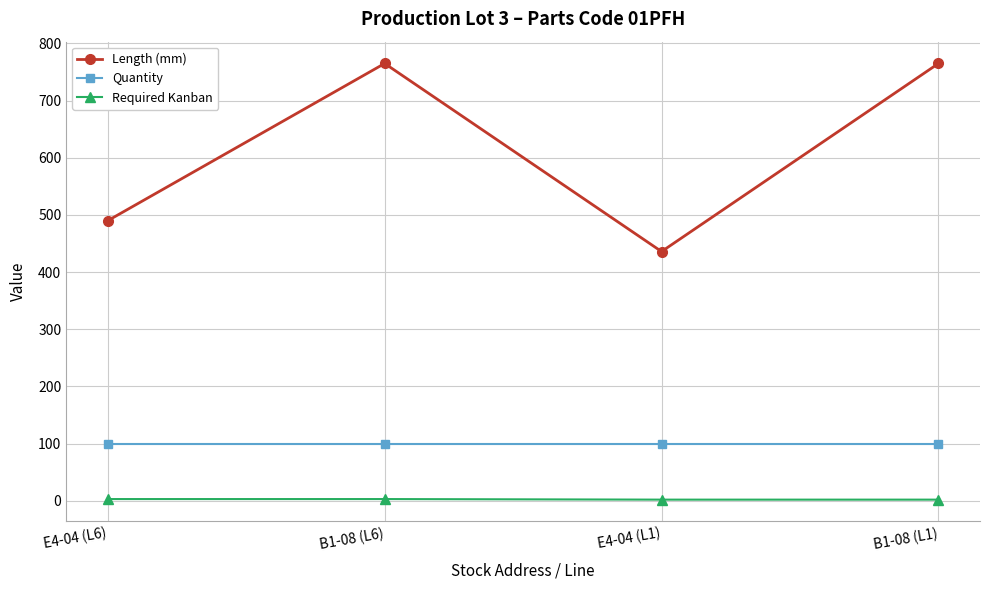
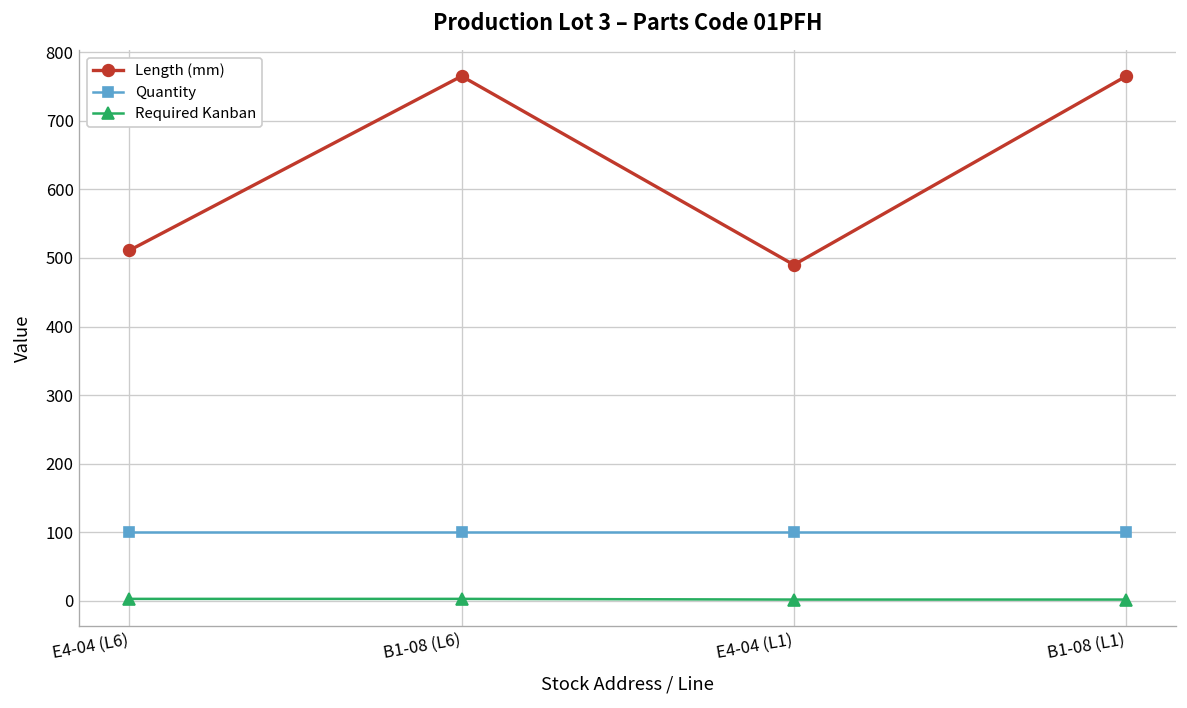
  {
    "Length (mm)": {
-     "E4-04 (L6)": 490,
+     "E4-04 (L6)": 510,
      "B1-08 (L6)": 770,
-     "E4-04 (L1)": 440,
+     "E4-04 (L1)": 490,
      "B1-08 (L1)": 770
    },
    "Quantity": {
      "E4-04 (L6)": 100,
      "B1-08 (L6)": 100,
      "E4-04 (L1)": 100,
      "B1-08 (L1)": 100
    },
    "Required Kanban": {
      "E4-04 (L6)": 0,
      "B1-08 (L6)": 0,
      "E4-04 (L1)": 0,
      "B1-08 (L1)": 0
    }
  }
